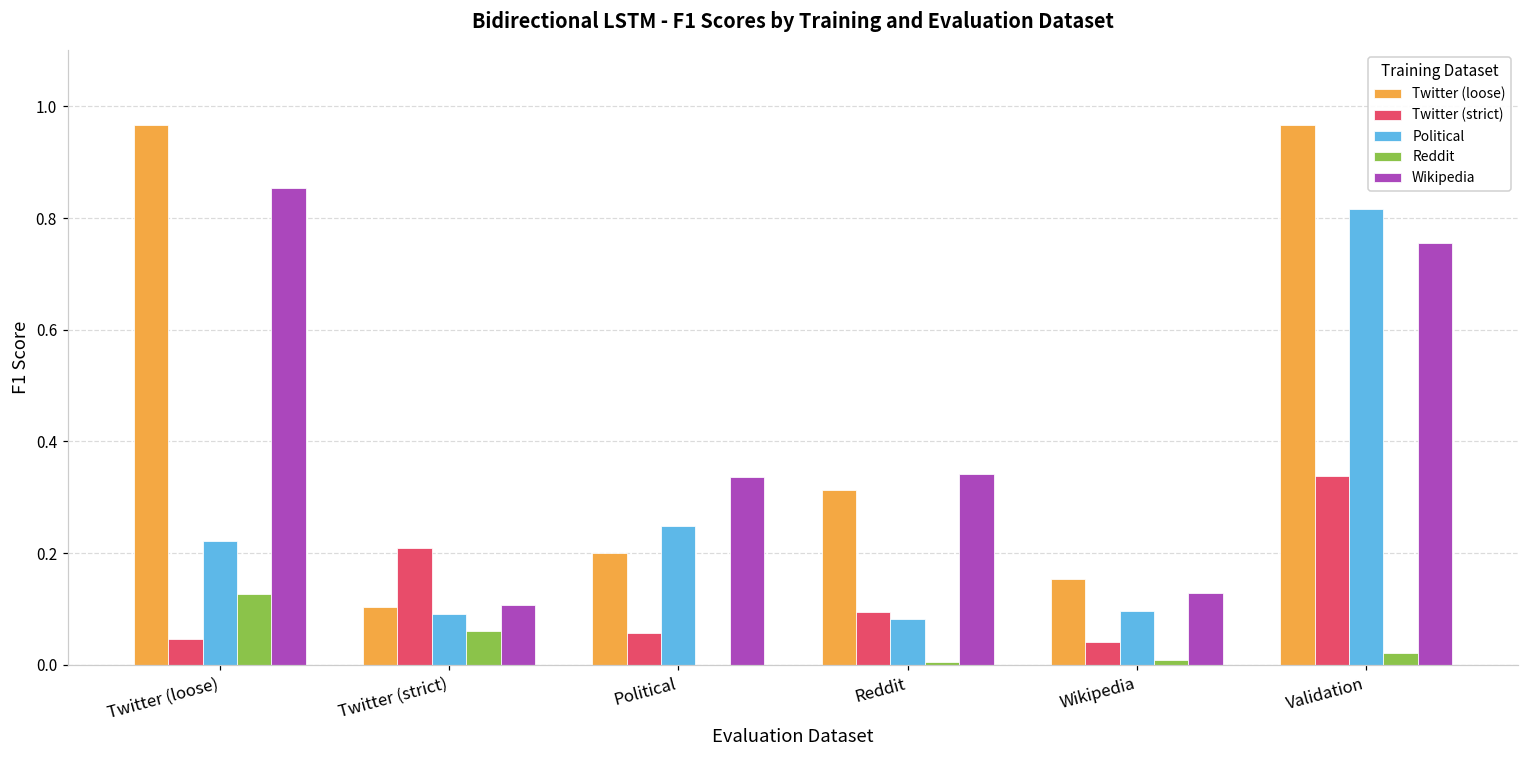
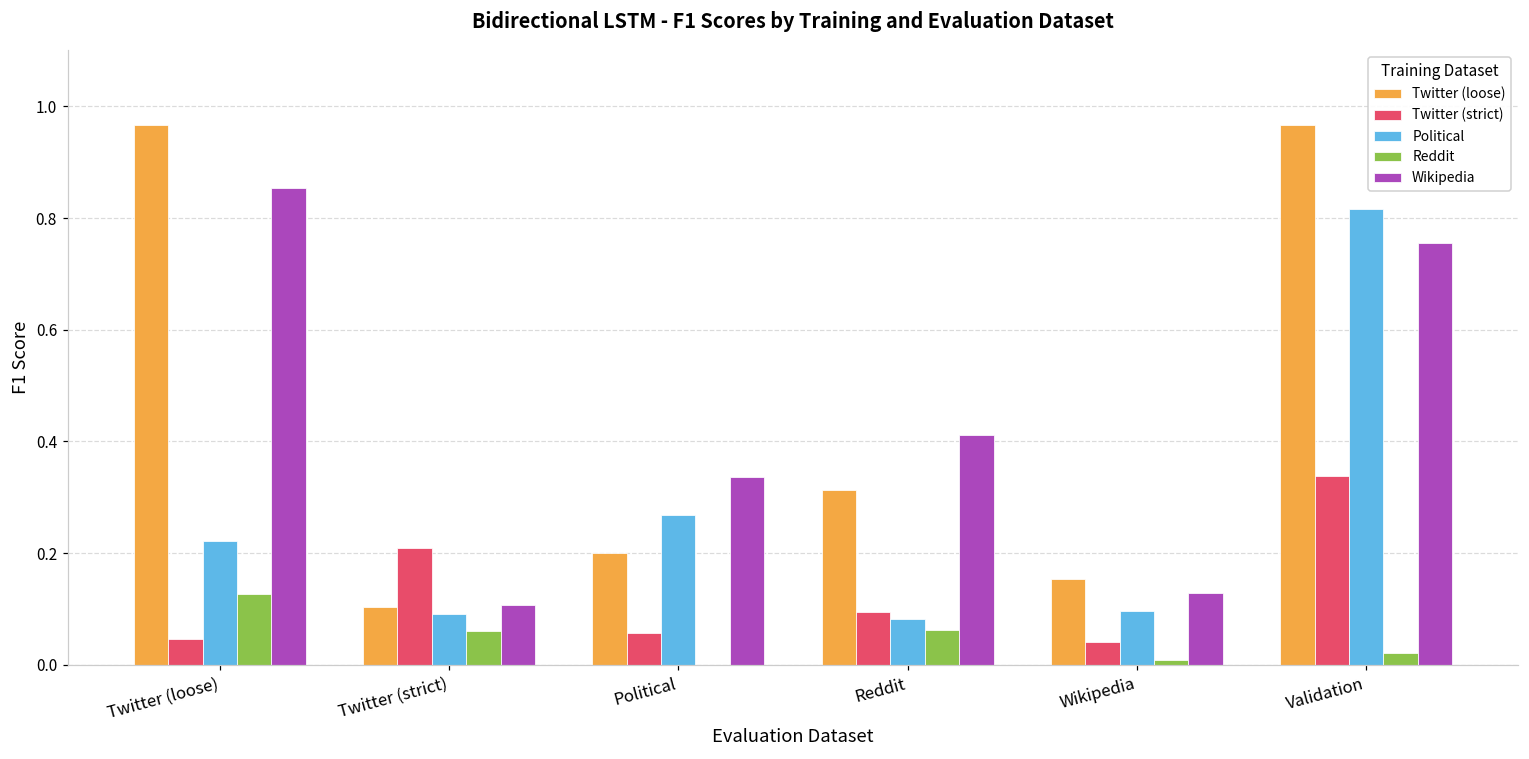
  {
    "Twitter (loose)": {
      "Twitter (loose)": 0.97,
      "Twitter (strict)": 0.10,
      "Political": 0.20,
      "Reddit": 0.31,
      "Wikipedia": 0.15,
      "Validation": 0.97
    },
    "Twitter (strict)": {
      "Twitter (loose)": 0.05,
      "Twitter (strict)": 0.21,
      "Political": 0.06,
      "Reddit": 0.09,
      "Wikipedia": 0.04,
      "Validation": 0.34
    },
    "Political": {
      "Twitter (loose)": 0.22,
      "Twitter (strict)": 0.09,
-     "Political": 0.25,
+     "Political": 0.27,
      "Reddit": 0.08,
      "Wikipedia": 0.10,
      "Validation": 0.82
    },
    "Reddit": {
      "Twitter (loose)": 0.13,
      "Twitter (strict)": 0.06,
      "Political": 0.00,
-     "Reddit": 0.01,
+     "Reddit": 0.06,
      "Wikipedia": 0.01,
      "Validation": 0.02
    },
    "Wikipedia": {
      "Twitter (loose)": 0.85,
      "Twitter (strict)": 0.11,
      "Political": 0.34,
-     "Reddit": 0.34,
+     "Reddit": 0.41,
      "Wikipedia": 0.13,
      "Validation": 0.76
    }
  }
